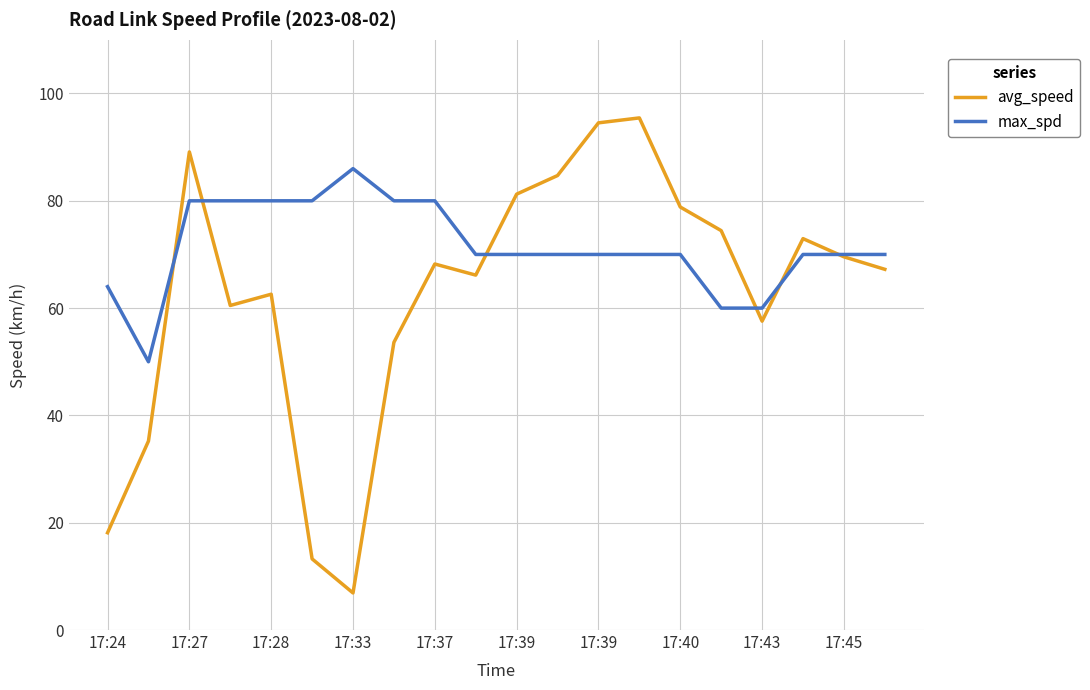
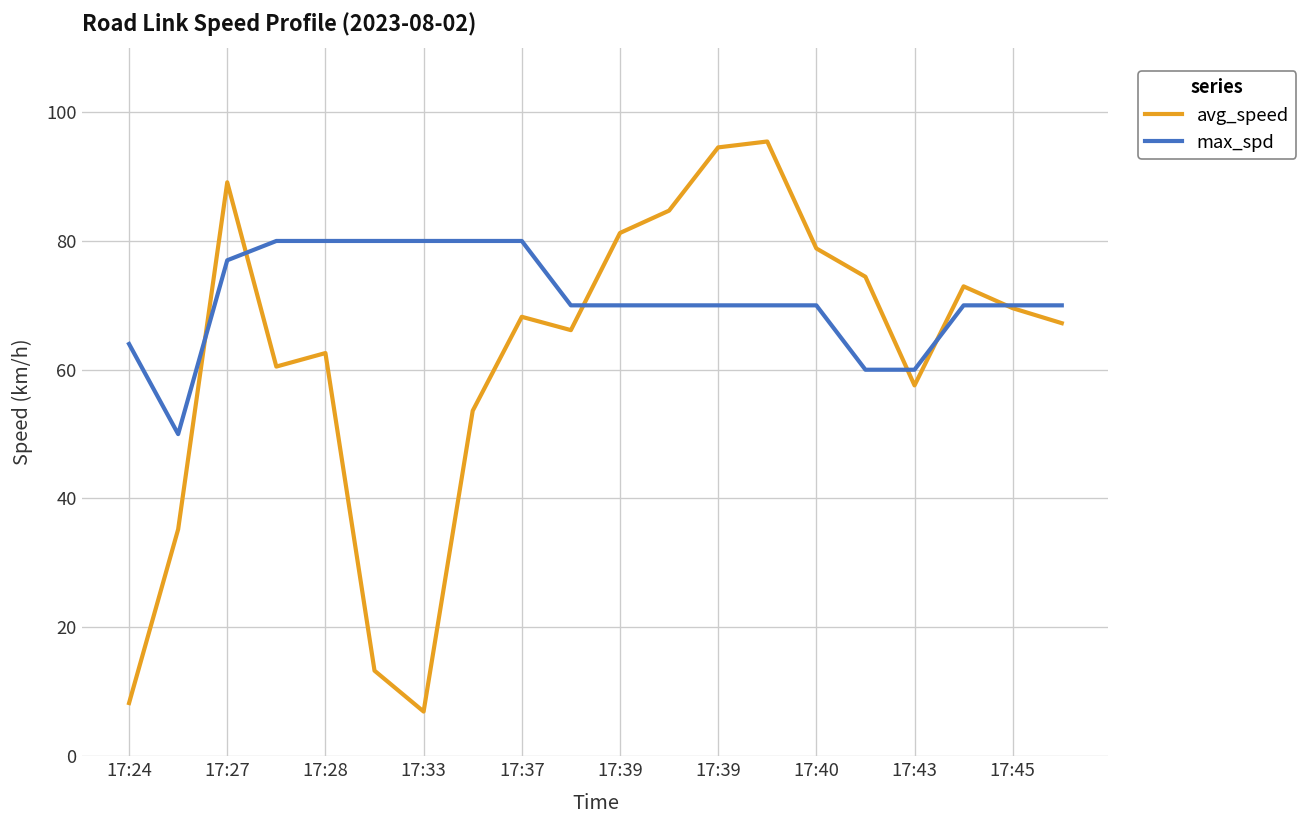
  {
    "avg_speed": {
-     "17:24": 18,
+     "17:24": 8,
      "17:27": 89,
      "17:33": 7,
      "17:40": 79,
      "17:43": 58
    },
    "max_spd": {
      "17:24": 64,
-     "17:27": 80,
-     "17:33": 86,
+     "17:27": 77,
+     "17:33": 80,
      "17:40": 70,
      "17:43": 60
    }
  }
